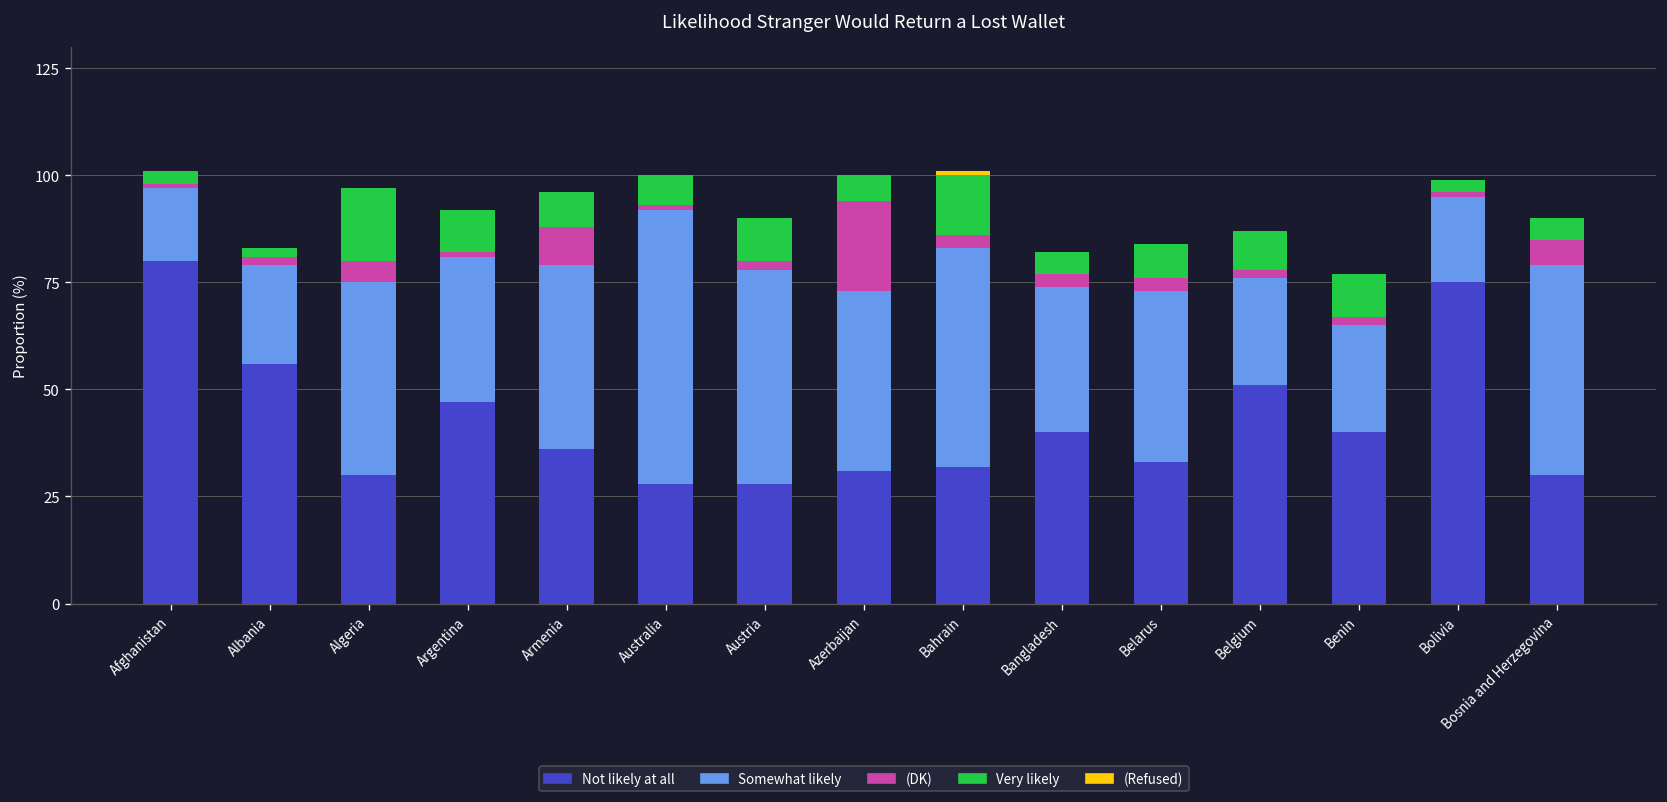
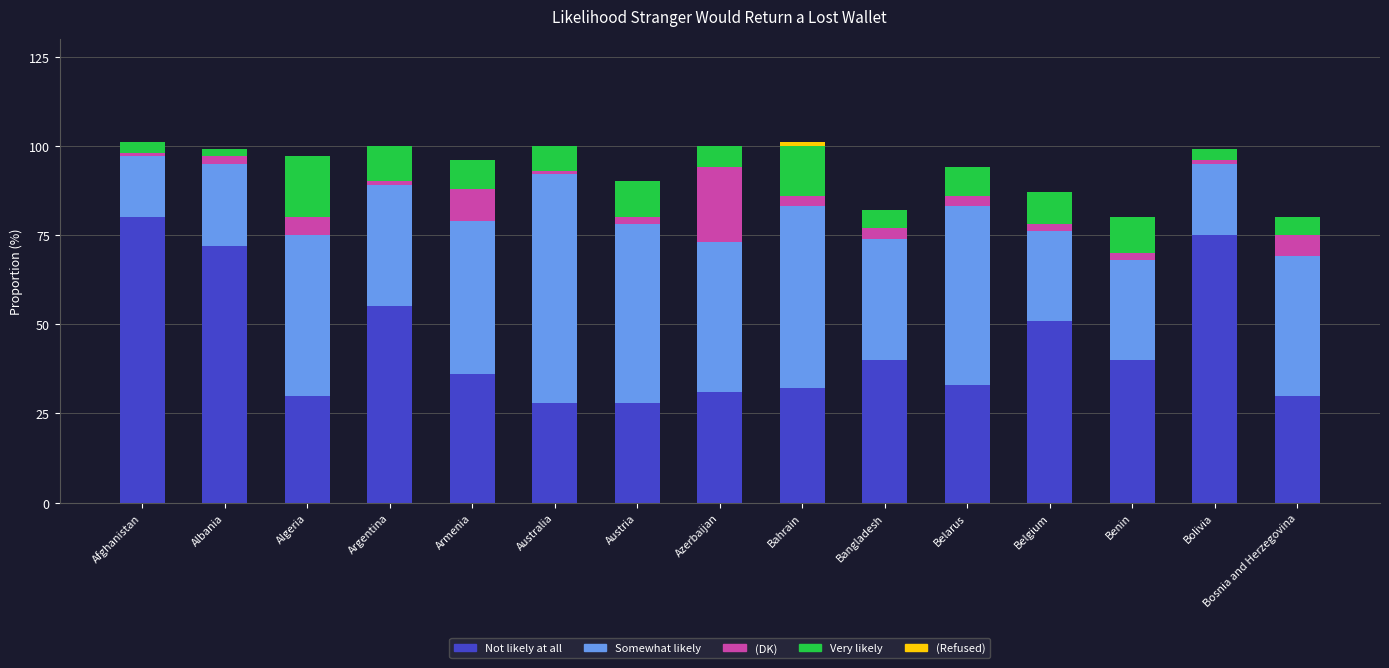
  {
    "Not likely at all": {
      "Afghanistan": 80,
-     "Albania": 56,
+     "Albania": 72,
      "Algeria": 30,
-     "Argentina": 47,
+     "Argentina": 55,
      "Armenia": 36,
      "Australia": 28,
      "Austria": 28,
      "Azerbaijan": 31,
      "Bahrain": 32,
      "Bangladesh": 40,
      "Belarus": 33,
      "Belgium": 51,
      "Benin": 40,
      "Bolivia": 75,
      "Bosnia and Herzegovina": 30
    },
    "Somewhat likely": {
      "Afghanistan": 17,
      "Albania": 23,
      "Algeria": 45,
      "Argentina": 34,
      "Armenia": 43,
      "Australia": 64,
      "Austria": 50,
      "Azerbaijan": 42,
      "Bahrain": 51,
      "Bangladesh": 34,
-     "Belarus": 40,
+     "Belarus": 50,
      "Belgium": 25,
-     "Benin": 25,
+     "Benin": 28,
      "Bolivia": 20,
-     "Bosnia and Herzegovina": 49
+     "Bosnia and Herzegovina": 39
    },
    "(DK)": {
      "Afghanistan": 1,
      "Albania": 2,
      "Algeria": 5,
      "Argentina": 1,
      "Armenia": 9,
      "Australia": 1,
      "Austria": 2,
      "Azerbaijan": 21,
      "Bahrain": 3,
      "Bangladesh": 3,
      "Belarus": 3,
      "Belgium": 2,
      "Benin": 2,
      "Bolivia": 1,
      "Bosnia and Herzegovina": 6
    },
    "Very likely": {
      "Afghanistan": 3,
      "Albania": 2,
      "Algeria": 17,
      "Argentina": 10,
      "Armenia": 8,
      "Australia": 7,
      "Austria": 10,
      "Azerbaijan": 6,
      "Bahrain": 14,
      "Bangladesh": 5,
      "Belarus": 8,
      "Belgium": 9,
      "Benin": 10,
      "Bolivia": 3,
      "Bosnia and Herzegovina": 5
    },
    "(Refused)": {
      "Afghanistan": 0,
      "Albania": 0,
      "Algeria": 0,
      "Argentina": 0,
      "Armenia": 0,
      "Australia": 0,
      "Austria": 0,
      "Azerbaijan": 0,
      "Bahrain": 1,
      "Bangladesh": 0,
      "Belarus": 0,
      "Belgium": 0,
      "Benin": 0,
      "Bolivia": 0,
      "Bosnia and Herzegovina": 0
    }
  }
